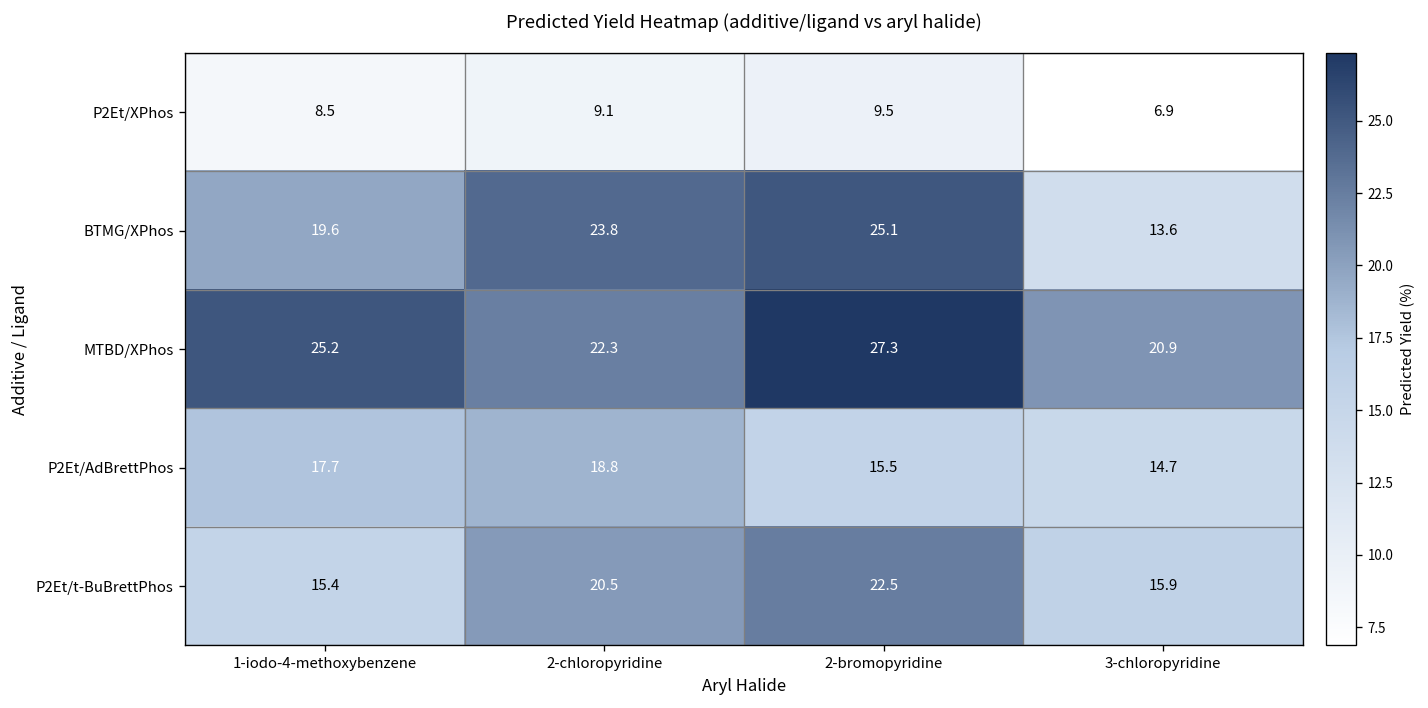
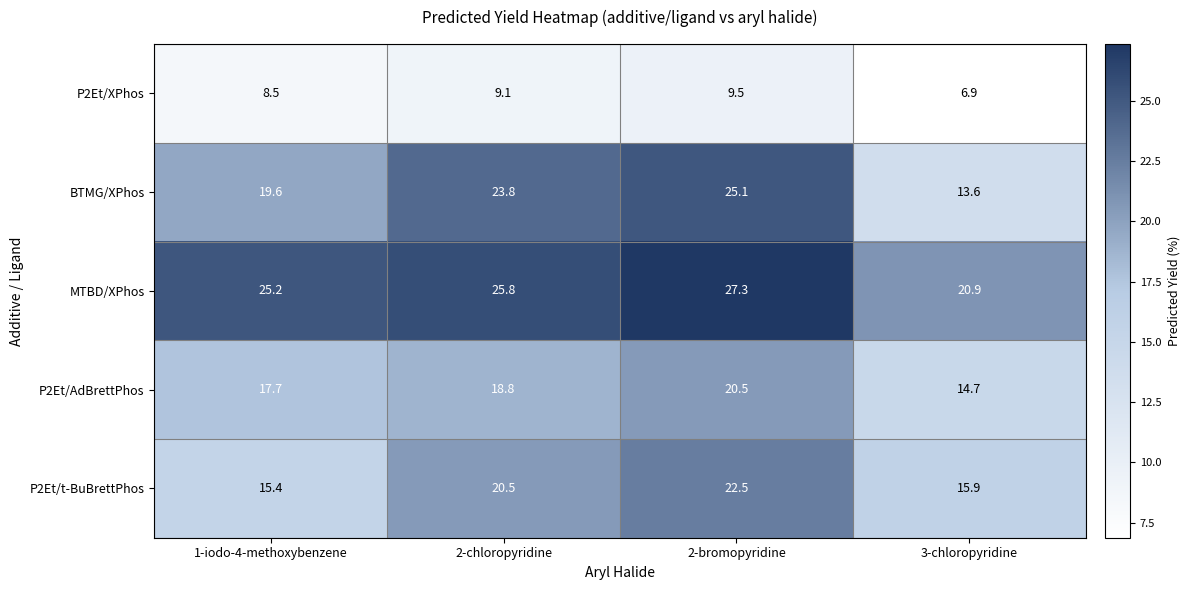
  {
    "P2Et/XPhos": {
      "1-iodo-4-methoxybenzene": 8.5,
      "2-chloropyridine": 9.1,
      "2-bromopyridine": 9.5,
      "3-chloropyridine": 6.9
    },
    "BTMG/XPhos": {
      "1-iodo-4-methoxybenzene": 19.6,
      "2-chloropyridine": 23.8,
      "2-bromopyridine": 25.1,
      "3-chloropyridine": 13.6
    },
    "MTBD/XPhos": {
      "1-iodo-4-methoxybenzene": 25.2,
-     "2-chloropyridine": 22.3,
+     "2-chloropyridine": 25.8,
      "2-bromopyridine": 27.3,
      "3-chloropyridine": 20.9
    },
    "P2Et/AdBrettPhos": {
      "1-iodo-4-methoxybenzene": 17.7,
      "2-chloropyridine": 18.8,
-     "2-bromopyridine": 15.5,
+     "2-bromopyridine": 20.5,
      "3-chloropyridine": 14.7
    },
    "P2Et/t-BuBrettPhos": {
      "1-iodo-4-methoxybenzene": 15.4,
      "2-chloropyridine": 20.5,
      "2-bromopyridine": 22.5,
      "3-chloropyridine": 15.9
    }
  }
